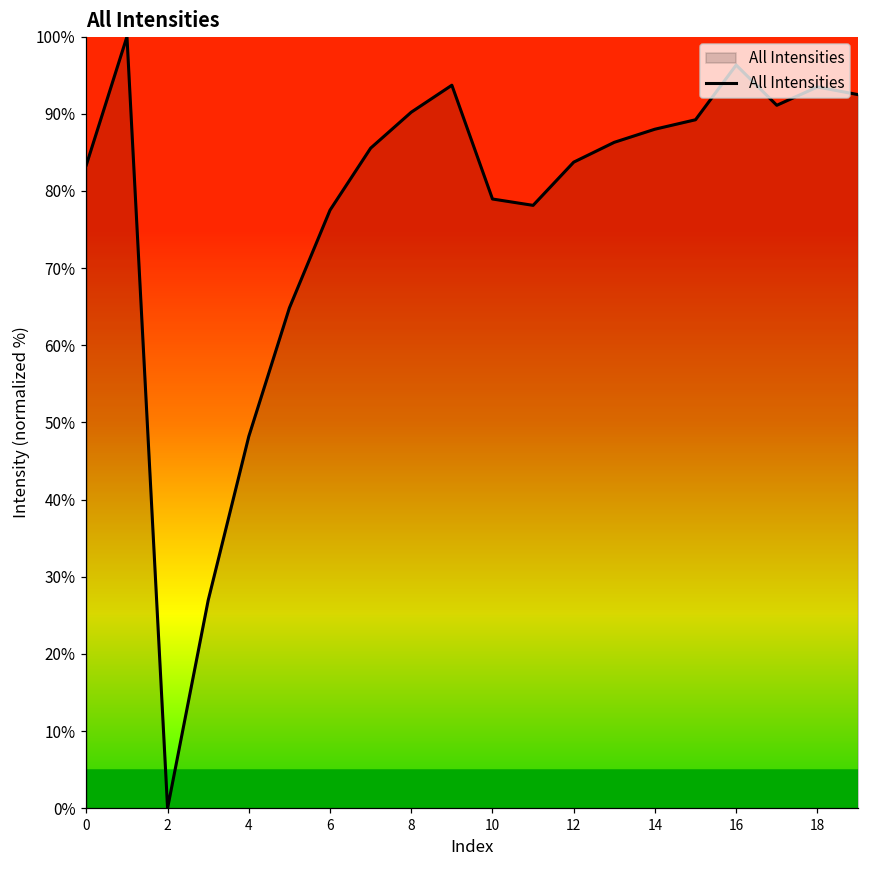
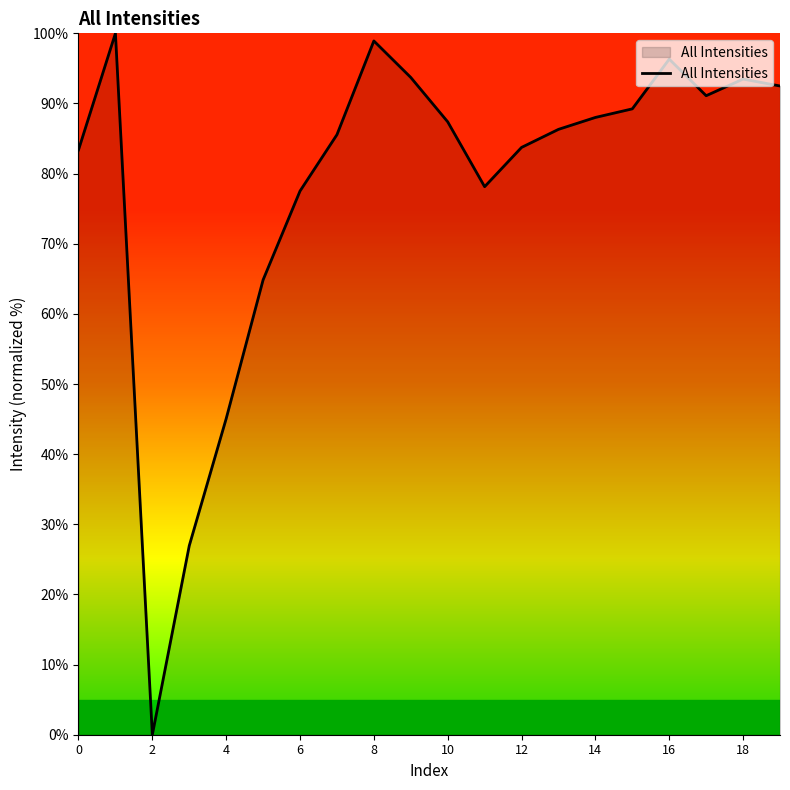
  {
    "0": "83%",
-   "4": "48%",
+   "4": "45%",
    "6": "78%",
-   "8": "90%",
-   "10": "79%",
+   "8": "99%",
+   "10": "87%",
    "12": "84%",
    "14": "88%"
  }
